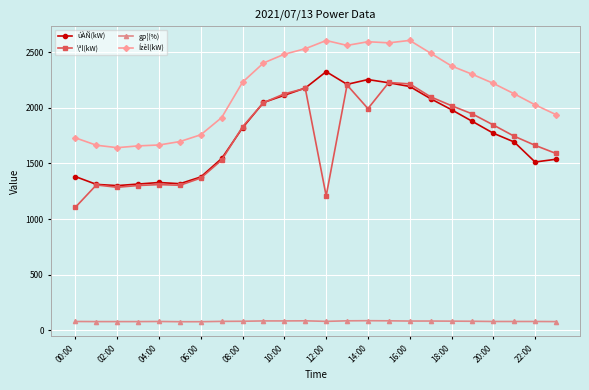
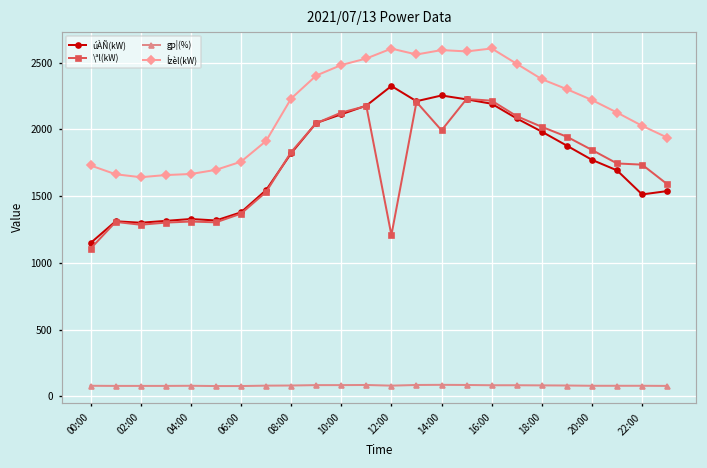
  {
    "úÀÑ(kW)": {
-     "00:00": 1380,
+     "00:00": 1150,
      "12:00": 2330,
      "14:00": 2250,
      "16:00": 2190,
      "18:00": 1980,
      "20:00": 1770,
      "22:00": 1510
    },
    "\\ªl(kW)": {
      "00:00": 1110,
      "12:00": 1210,
      "14:00": 1990,
      "16:00": 2220,
      "18:00": 2020,
      "20:00": 1850,
-     "22:00": 1660
+     "22:00": 1740
    }
  }
